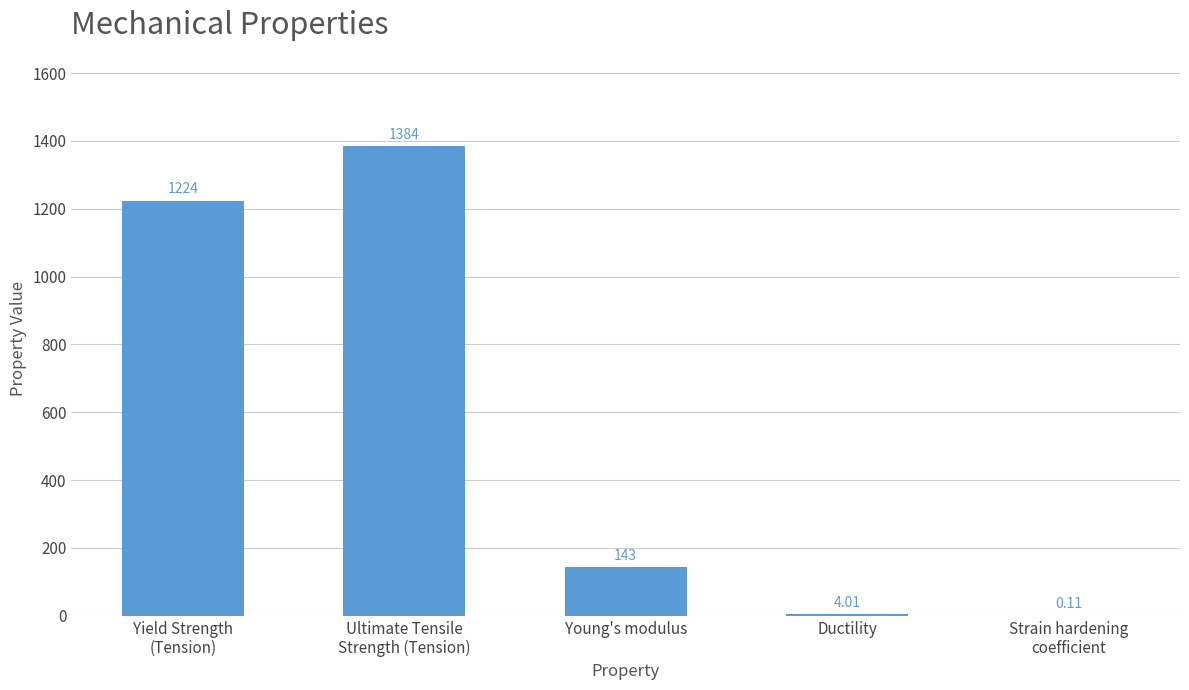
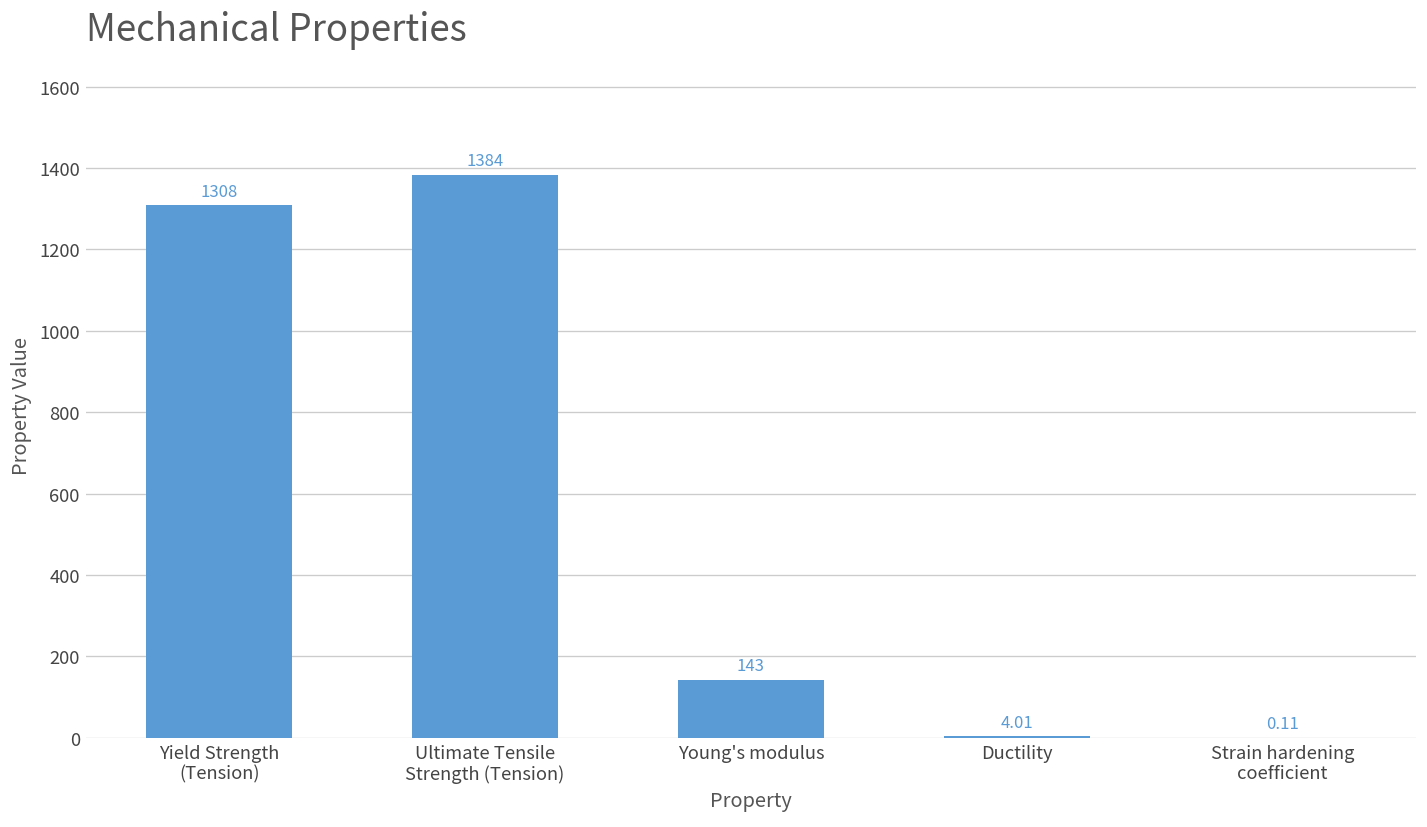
  {
-   "Yield Strength (Tension)": 1224,
+   "Yield Strength (Tension)": 1308,
    "Ultimate Tensile Strength (Tension)": 1384,
    "Young's modulus": 143,
    "Ductility": 4.01,
    "Strain hardening coefficient": 0.11
  }
